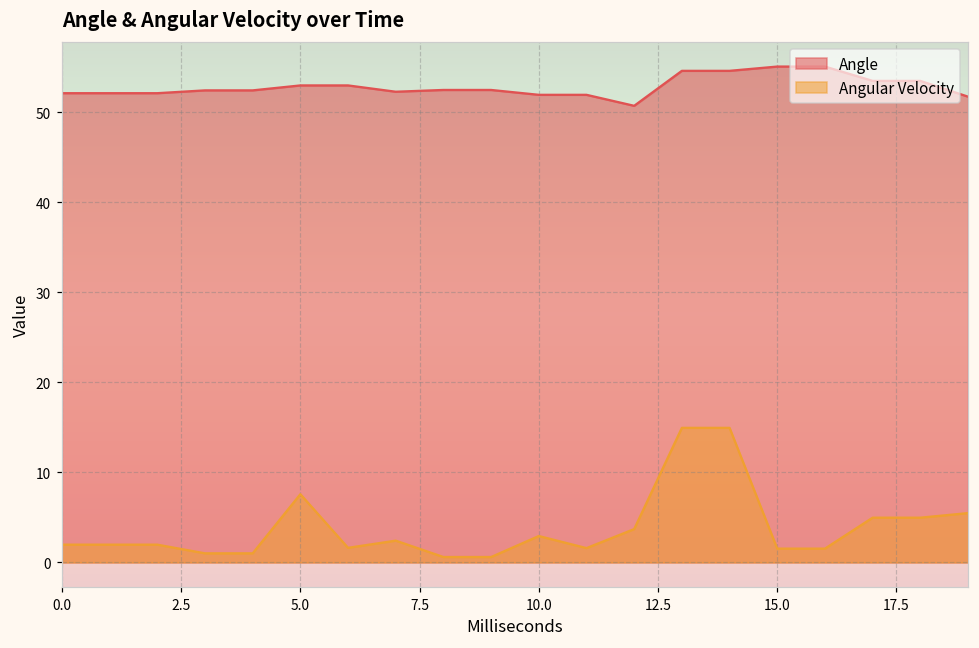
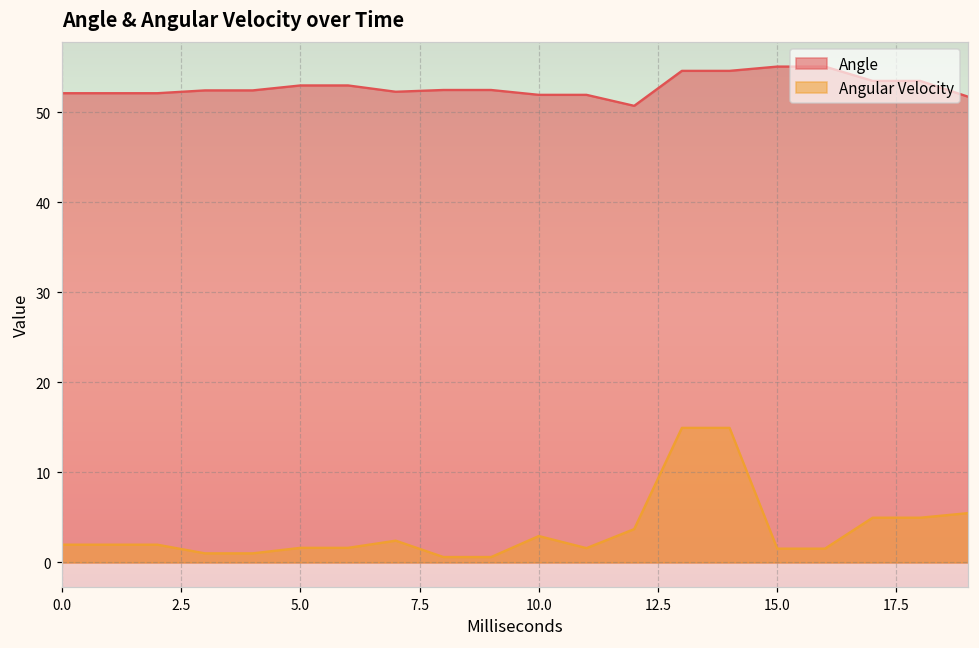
  {
    "Angle": {
      "0.0": 52,
      "5.0": 53,
      "10.0": 52,
      "15.0": 55
    },
    "Angular Velocity": {
      "0.0": 2,
-     "5.0": 8,
+     "5.0": 2,
      "10.0": 3,
      "15.0": 2
    }
  }
